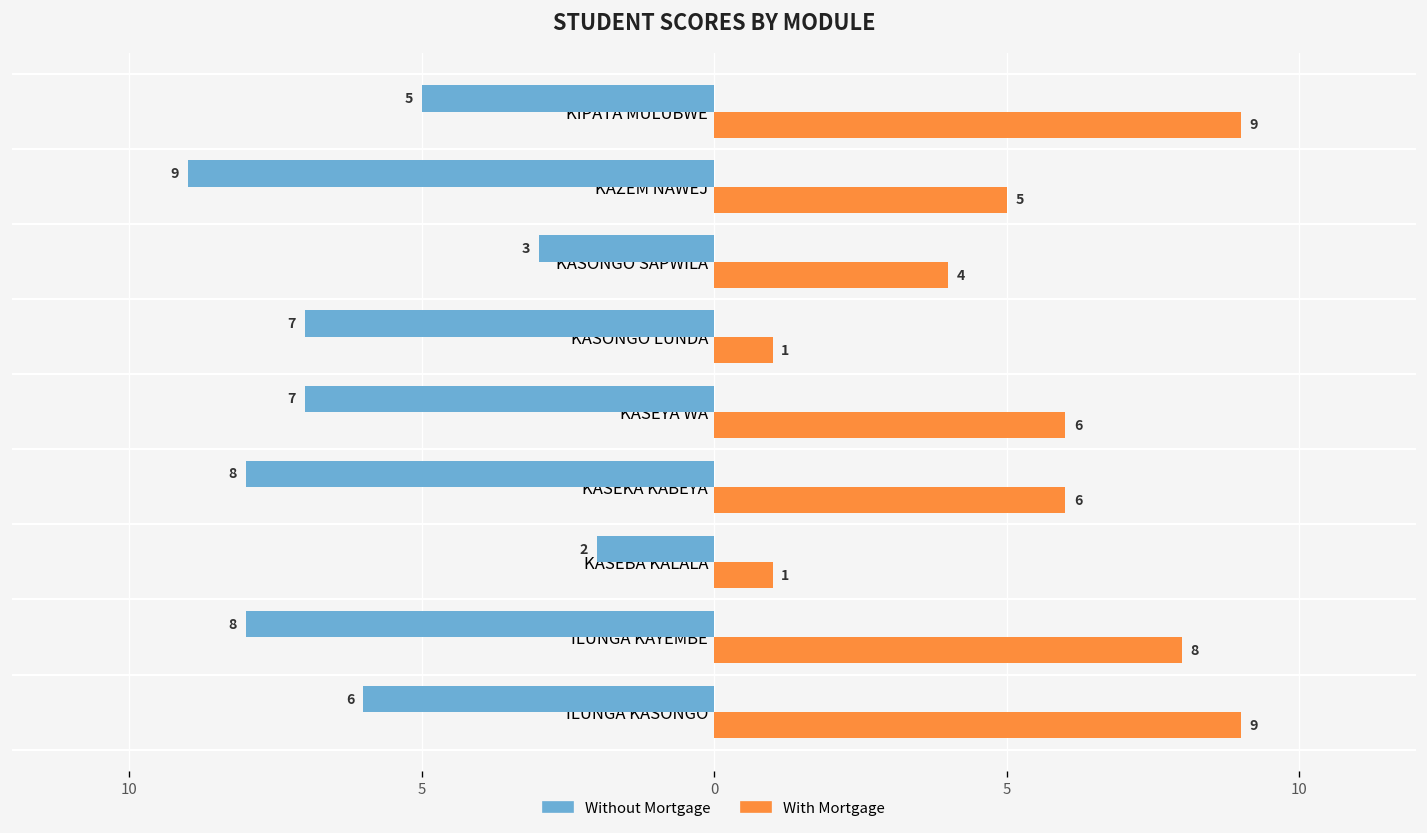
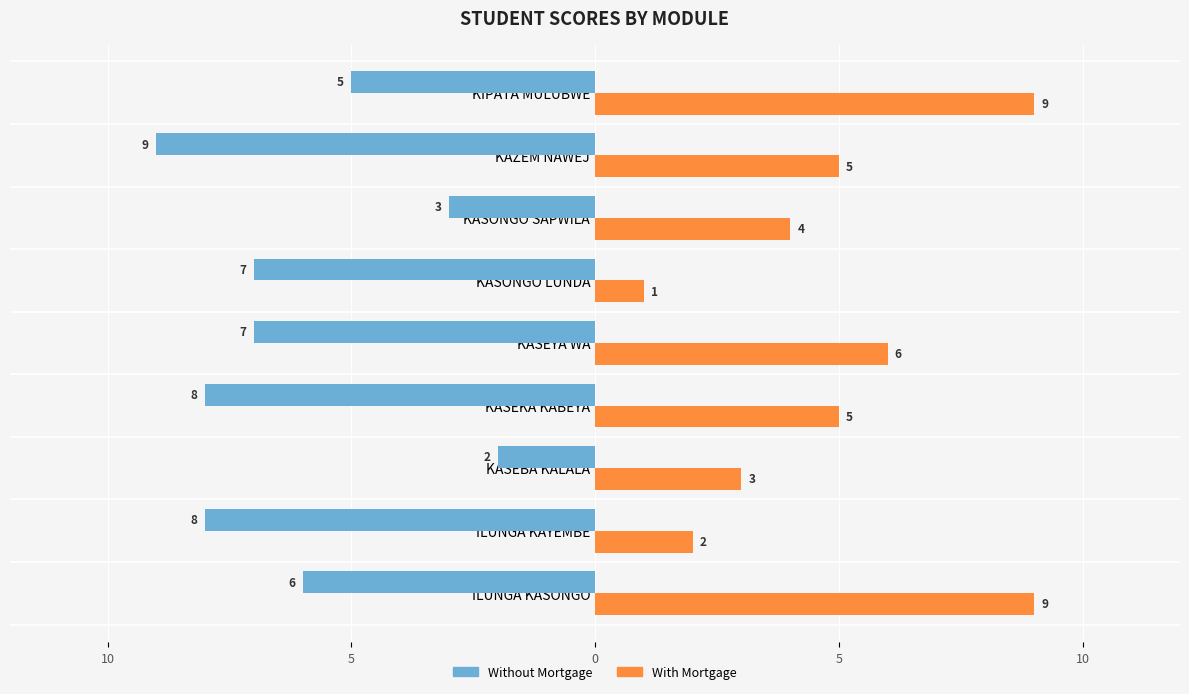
  {
    "With Mortgage": {
      "KIPATA MULUBWE": 9,
      "KAZEM NAWEJ": 5,
      "KASONGO SAPWILA": 4,
      "KASONGO LUNDA": 1,
      "KASEYA WA": 6,
-     "KASEKA KABEYA": 6,
-     "KASEBA KALALA": 1,
-     "ILUNGA KAYEMBE": 8,
+     "KASEKA KABEYA": 5,
+     "KASEBA KALALA": 3,
+     "ILUNGA KAYEMBE": 2,
      "ILUNGA KASONGO": 9
    }
  }
